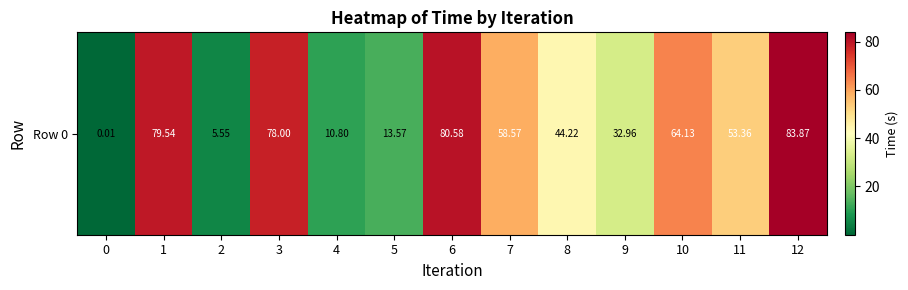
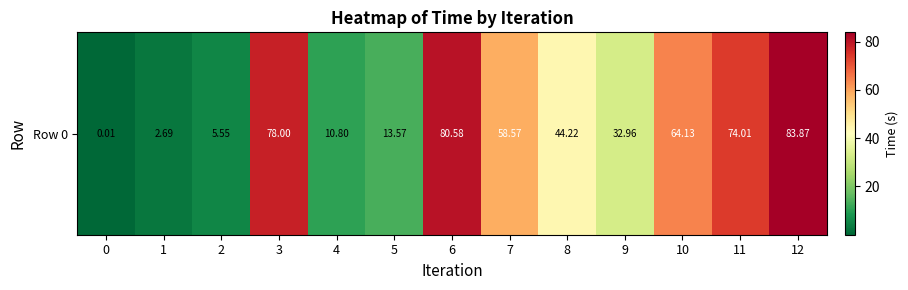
  {
    "Row 0": {
      "0": 0.01,
-     "1": 79.54,
+     "1": 2.69,
      "2": 5.55,
      "3": 78.00,
      "4": 10.80,
      "5": 13.57,
      "6": 80.58,
      "7": 58.57,
      "8": 44.22,
      "9": 32.96,
      "10": 64.13,
-     "11": 53.36,
+     "11": 74.01,
      "12": 83.87
    }
  }
